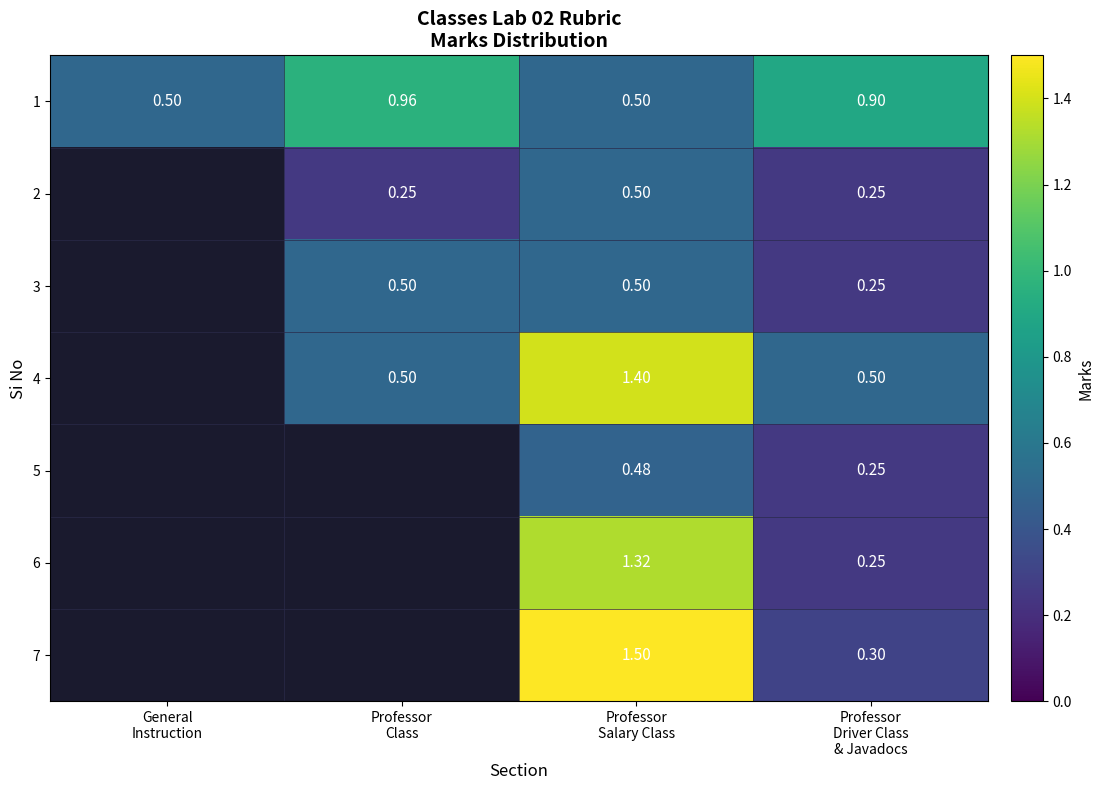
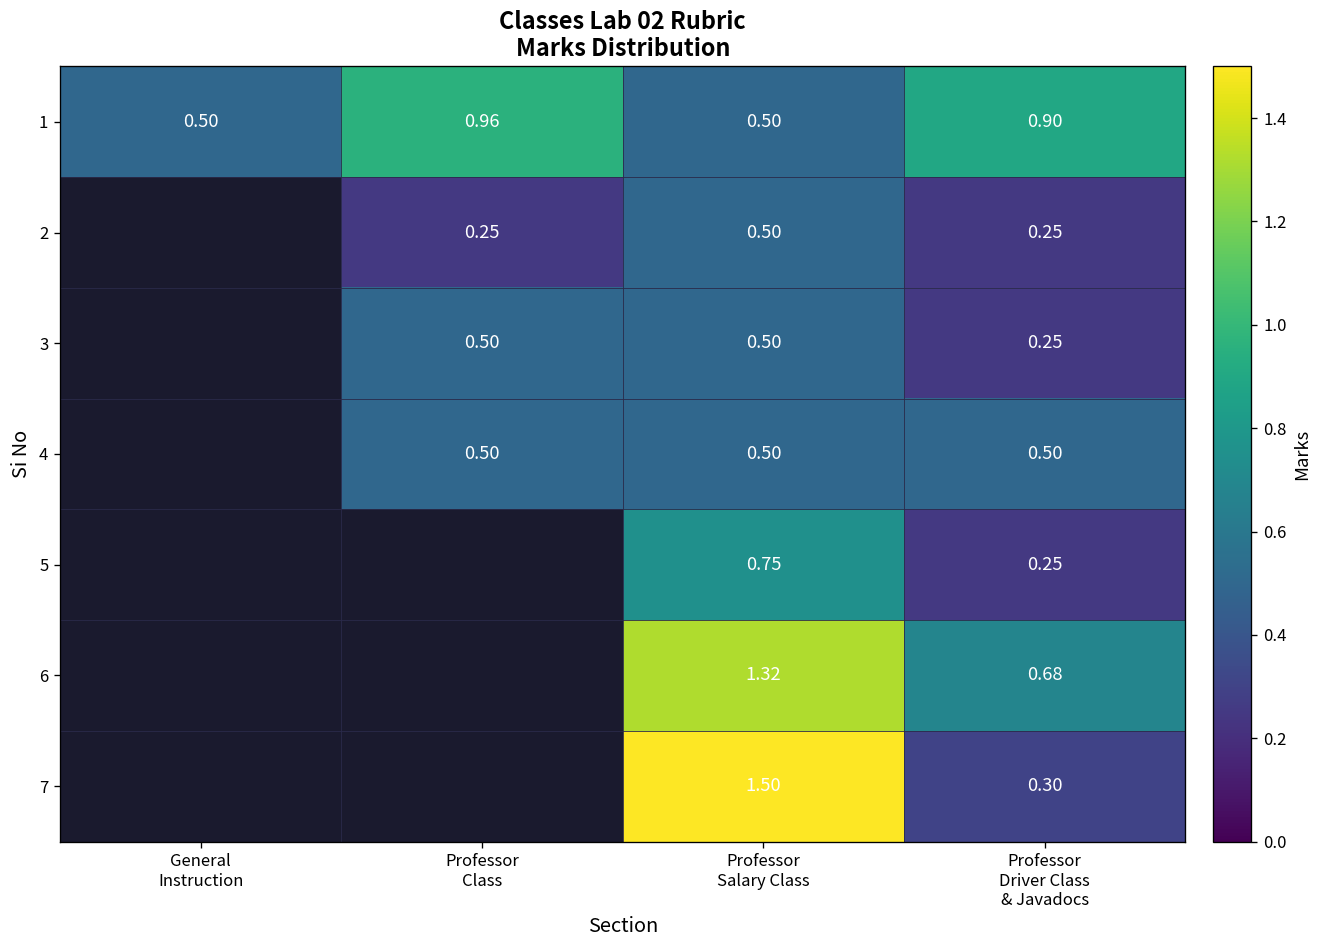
  {
    "1": {
      "General Instruction": 0.50,
      "Professor Class": 0.96,
      "Professor Salary Class": 0.50,
      "Professor Driver Class & Javadocs": 0.90
    },
    "2": {
      "Professor Class": 0.25,
      "Professor Salary Class": 0.50,
      "Professor Driver Class & Javadocs": 0.25
    },
    "3": {
      "Professor Class": 0.50,
      "Professor Salary Class": 0.50,
      "Professor Driver Class & Javadocs": 0.25
    },
    "4": {
      "Professor Class": 0.50,
-     "Professor Salary Class": 1.40,
+     "Professor Salary Class": 0.50,
      "Professor Driver Class & Javadocs": 0.50
    },
    "5": {
-     "Professor Salary Class": 0.48,
+     "Professor Salary Class": 0.75,
      "Professor Driver Class & Javadocs": 0.25
    },
    "6": {
      "Professor Salary Class": 1.32,
-     "Professor Driver Class & Javadocs": 0.25
+     "Professor Driver Class & Javadocs": 0.68
    },
    "7": {
      "Professor Salary Class": 1.50,
      "Professor Driver Class & Javadocs": 0.30
    }
  }
